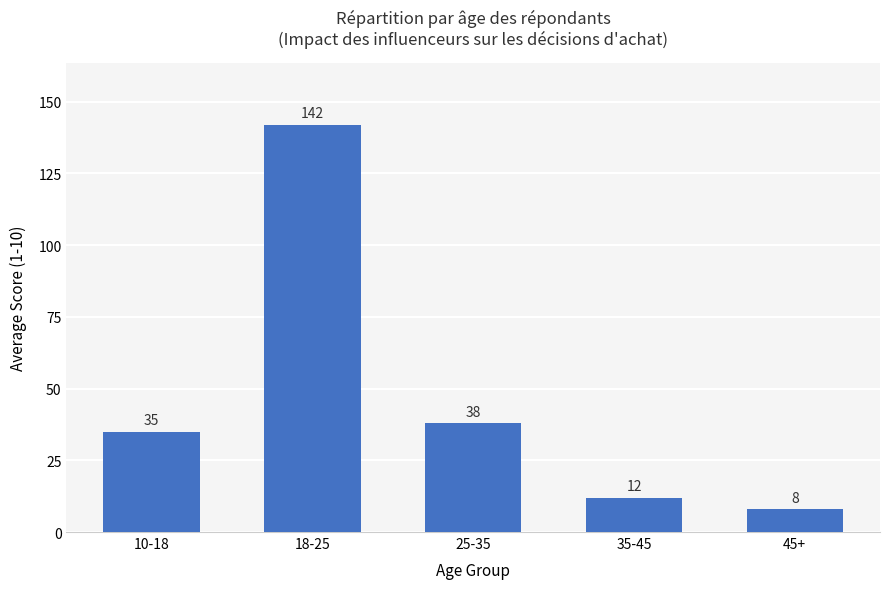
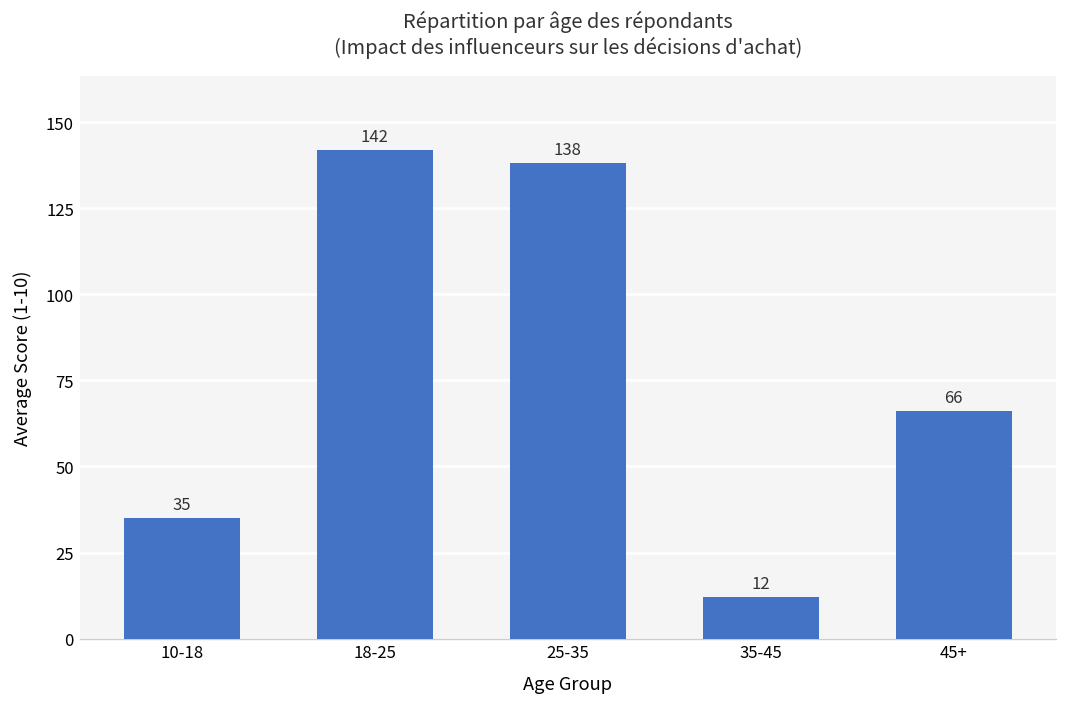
  {
    "10-18": 35,
    "18-25": 142,
-   "25-35": 38,
+   "25-35": 138,
    "35-45": 12,
-   "45+": 8
+   "45+": 66
  }
